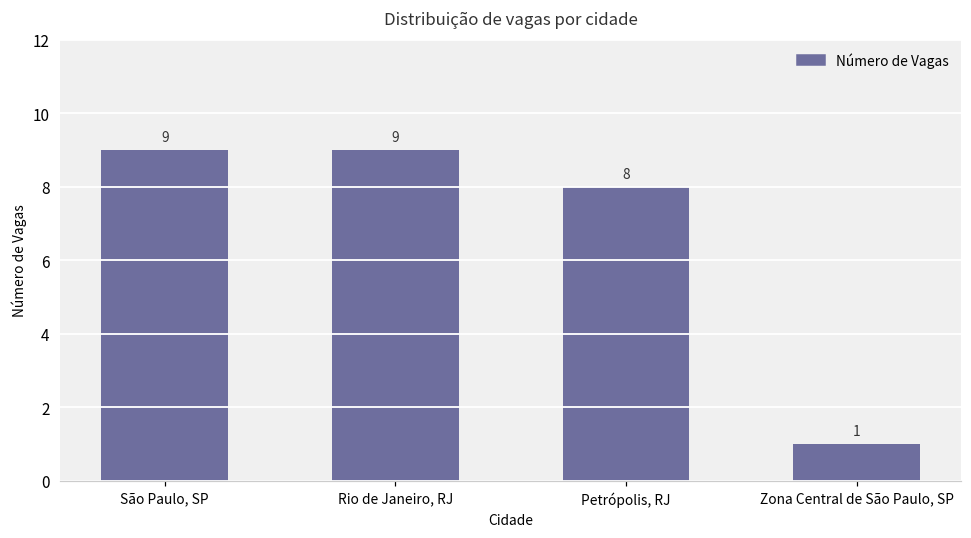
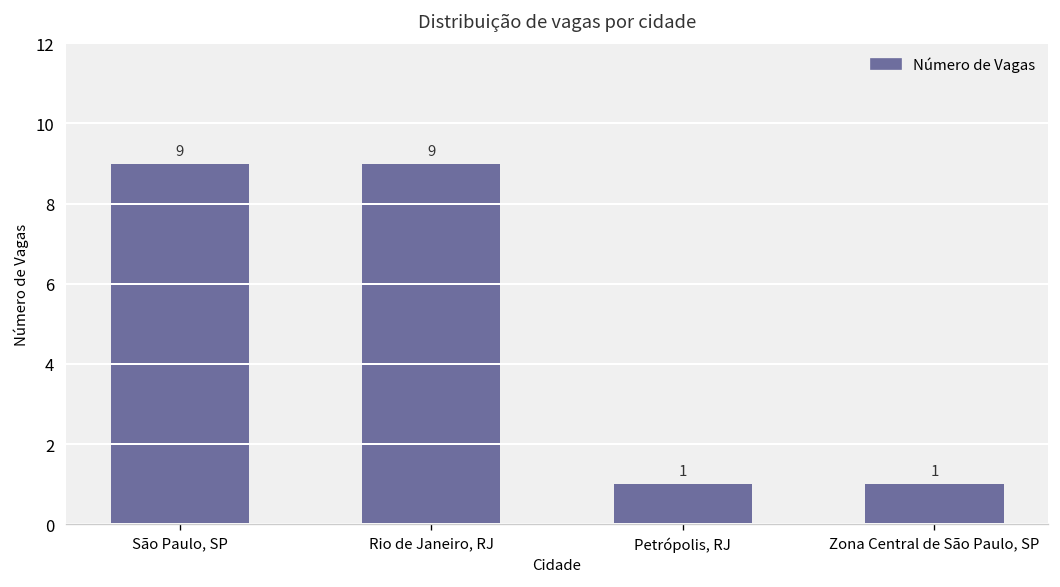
  {
    "São Paulo, SP": 9,
    "Rio de Janeiro, RJ": 9,
-   "Petrópolis, RJ": 8,
+   "Petrópolis, RJ": 1,
    "Zona Central de São Paulo, SP": 1
  }
